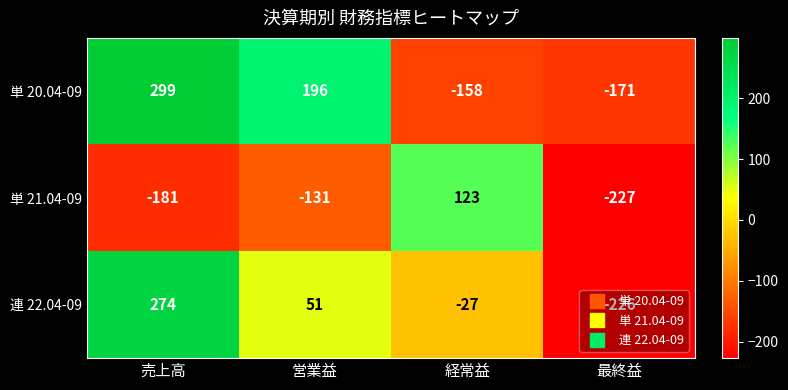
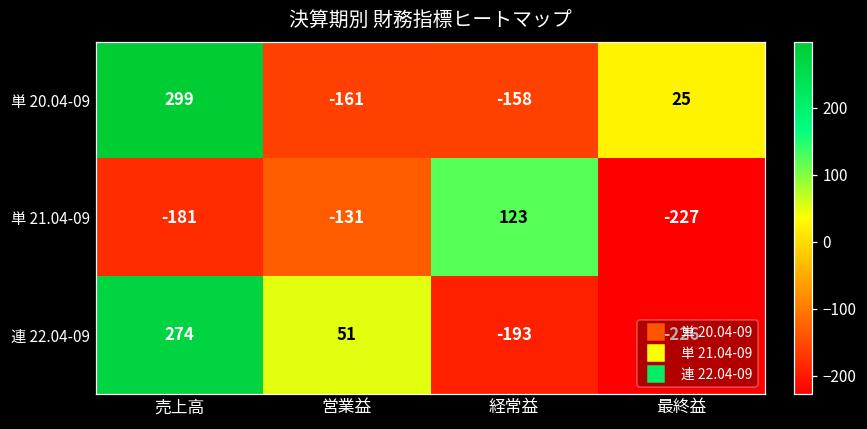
  {
    "単 20.04-09": {
      "売上高": 299,
-     "営業益": 196,
+     "営業益": -161,
      "経常益": -158,
-     "最終益": -171
+     "最終益": 25
    },
    "単 21.04-09": {
      "売上高": -181,
      "営業益": -131,
      "経常益": 123,
      "最終益": -227
    },
    "連 22.04-09": {
      "売上高": 274,
      "営業益": 51,
-     "経常益": -27
+     "経常益": -193
    }
  }
